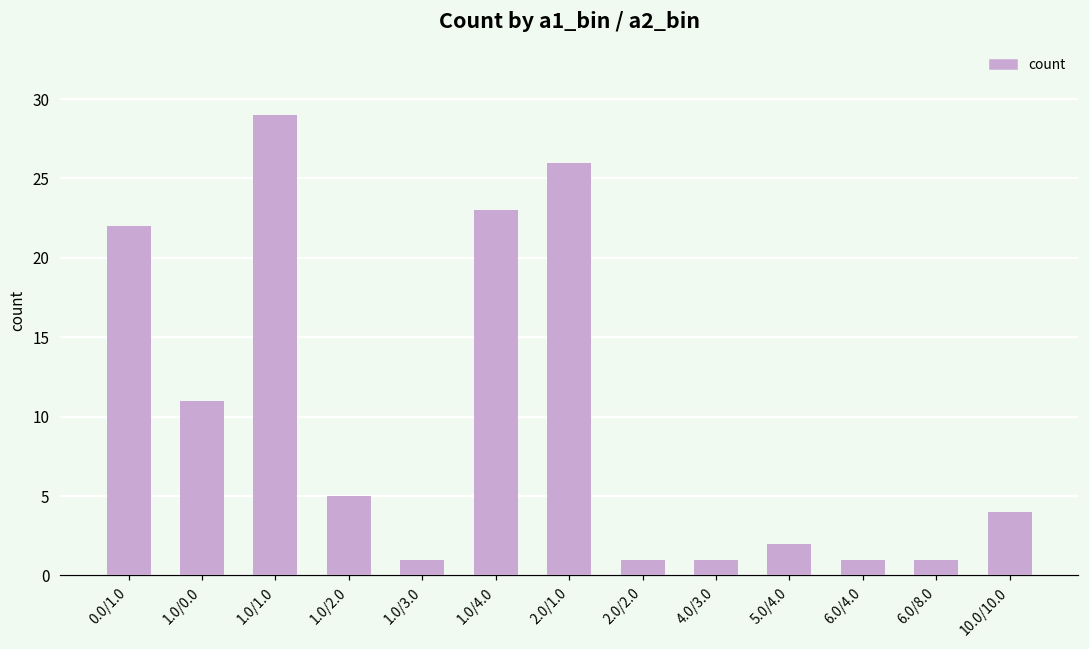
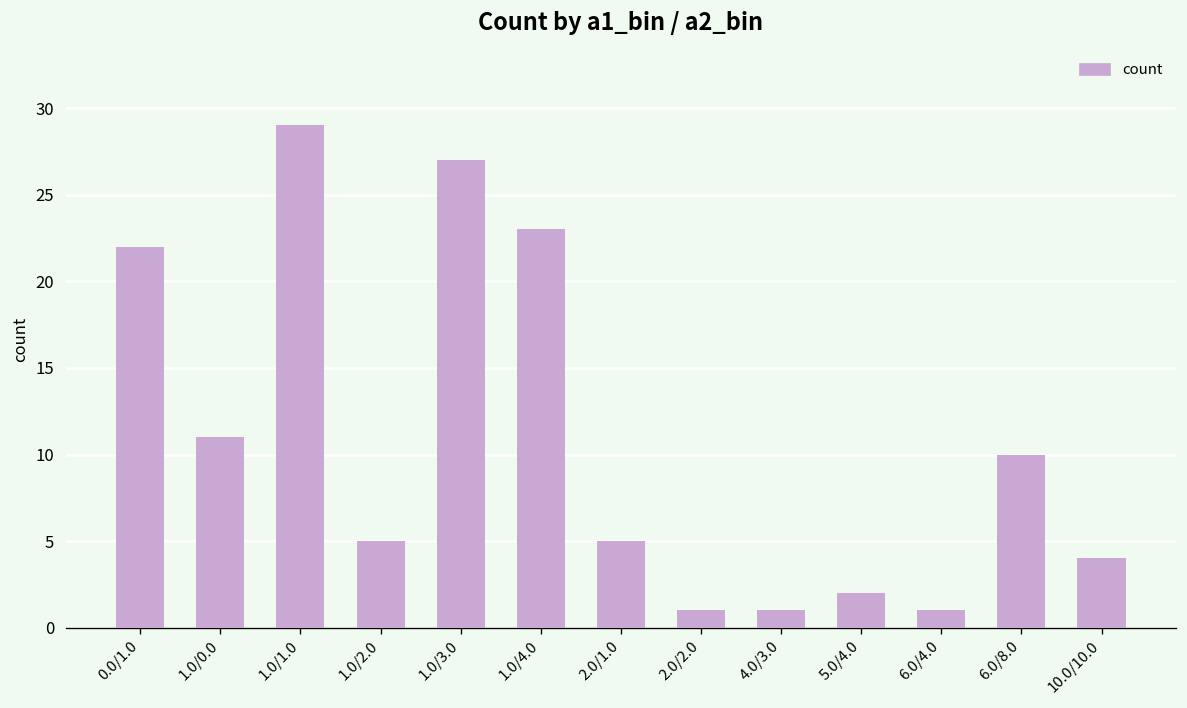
  {
    "0.0/1.0": 22,
    "1.0/0.0": 11,
    "1.0/1.0": 29,
    "1.0/2.0": 5,
-   "1.0/3.0": 1,
+   "1.0/3.0": 27,
    "1.0/4.0": 23,
-   "2.0/1.0": 26,
+   "2.0/1.0": 5,
    "2.0/2.0": 1,
    "4.0/3.0": 1,
    "5.0/4.0": 2,
    "6.0/4.0": 1,
-   "6.0/8.0": 1,
+   "6.0/8.0": 10,
    "10.0/10.0": 4
  }
